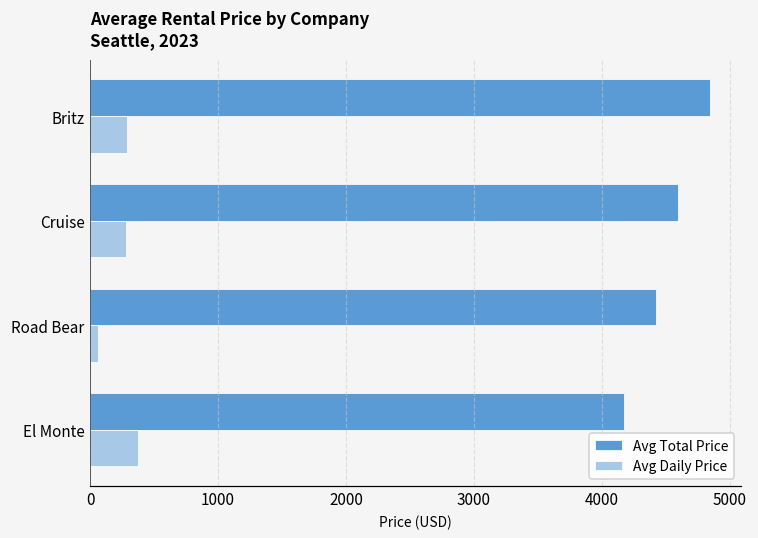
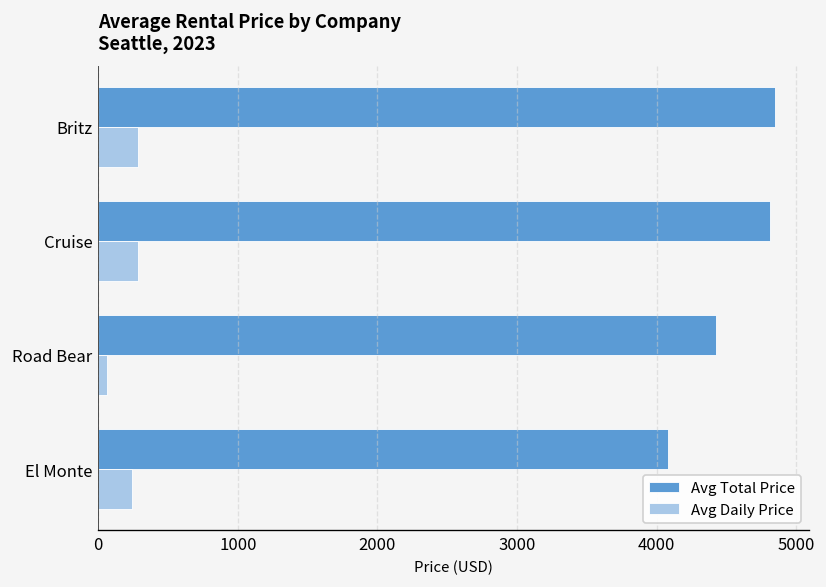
  {
    "Avg Total Price": {
      "Britz": 4850,
-     "Cruise": 4590,
+     "Cruise": 4810,
      "Road Bear": 4420,
-     "El Monte": 4170
+     "El Monte": 4080
    },
    "Avg Daily Price": {
      "Britz": 290,
      "Cruise": 280,
      "Road Bear": 60,
-     "El Monte": 380
+     "El Monte": 250
    }
  }
